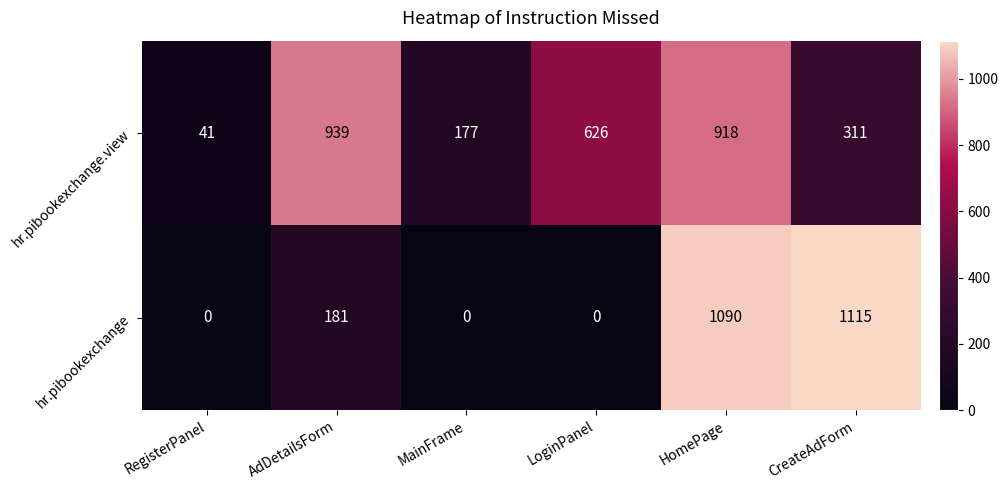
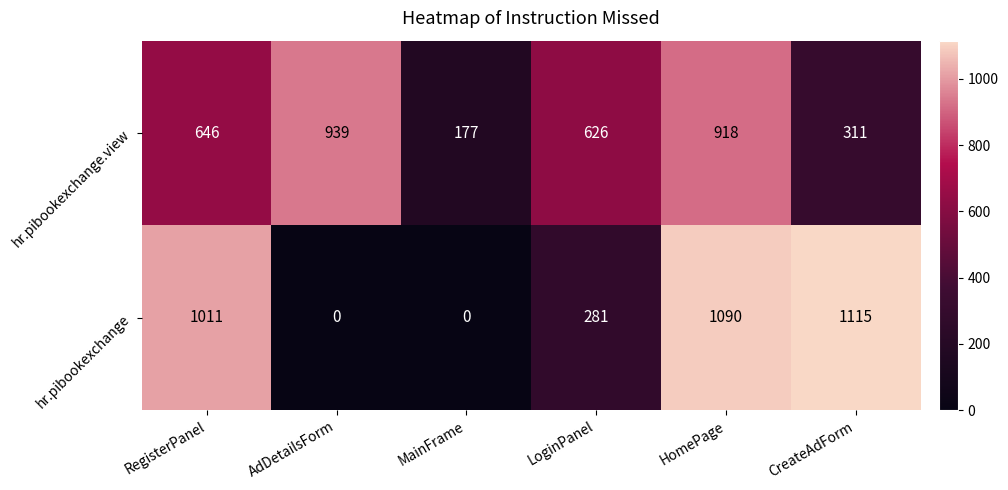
  {
    "hr.pibookexchange.view": {
-     "RegisterPanel": 41,
+     "RegisterPanel": 646,
      "AdDetailsForm": 939,
      "MainFrame": 177,
      "LoginPanel": 626,
      "HomePage": 918,
      "CreateAdForm": 311
    },
    "hr.pibookexchange": {
-     "RegisterPanel": 0,
-     "AdDetailsForm": 181,
+     "RegisterPanel": 1011,
+     "AdDetailsForm": 0,
      "MainFrame": 0,
-     "LoginPanel": 0,
+     "LoginPanel": 281,
      "HomePage": 1090,
      "CreateAdForm": 1115
    }
  }
